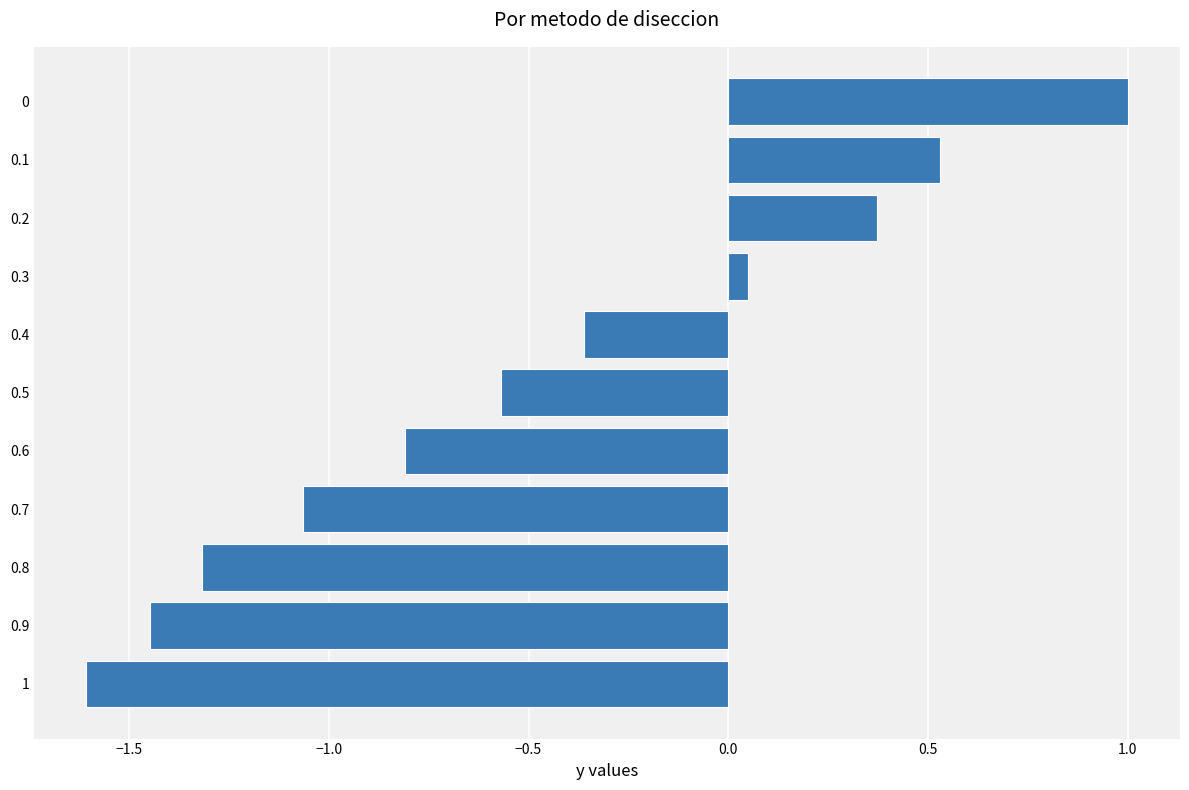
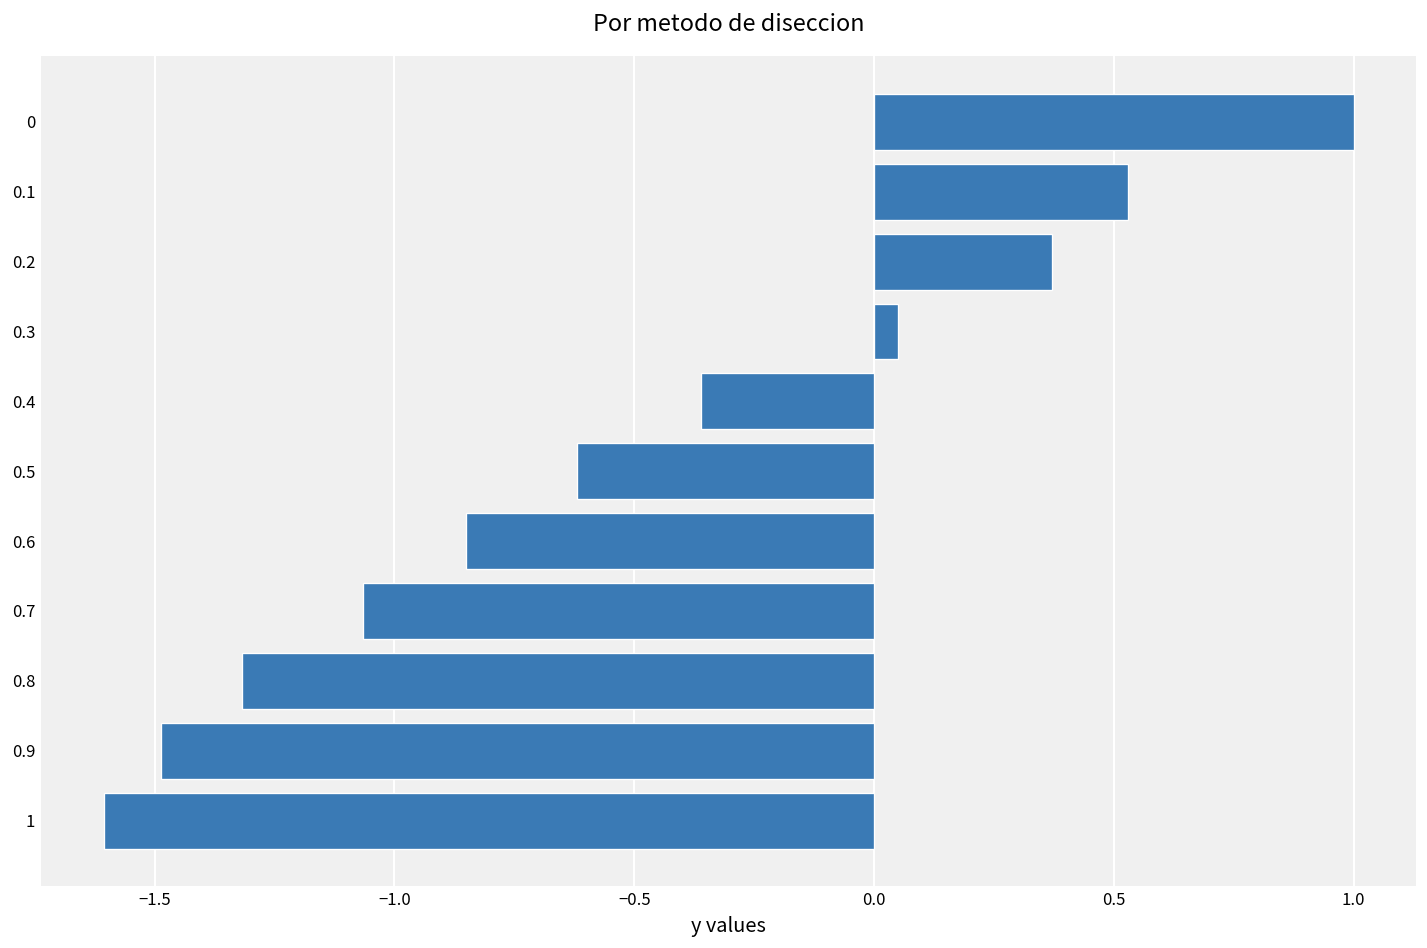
  {
    "0": 1.00,
    "0.1": 0.53,
    "0.2": 0.37,
    "0.3": 0.05,
    "0.4": -0.36,
-   "0.5": -0.57,
-   "0.6": -0.81,
+   "0.5": -0.62,
+   "0.6": -0.85,
    "0.7": -1.07,
    "0.8": -1.32,
-   "0.9": -1.45,
+   "0.9": -1.49,
    "1": -1.61
  }
